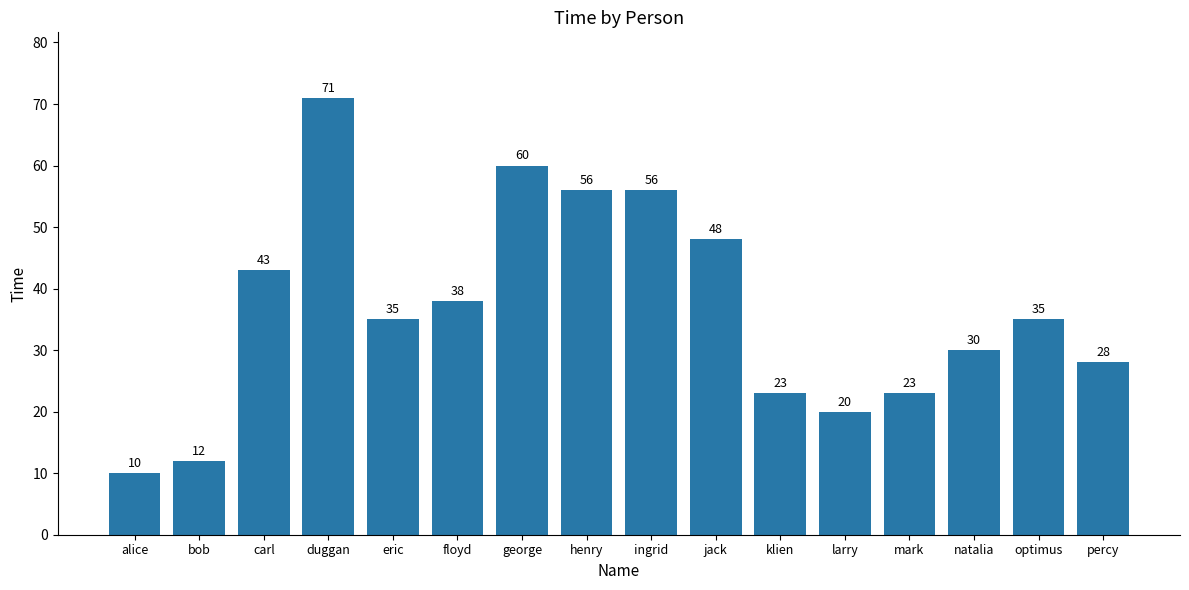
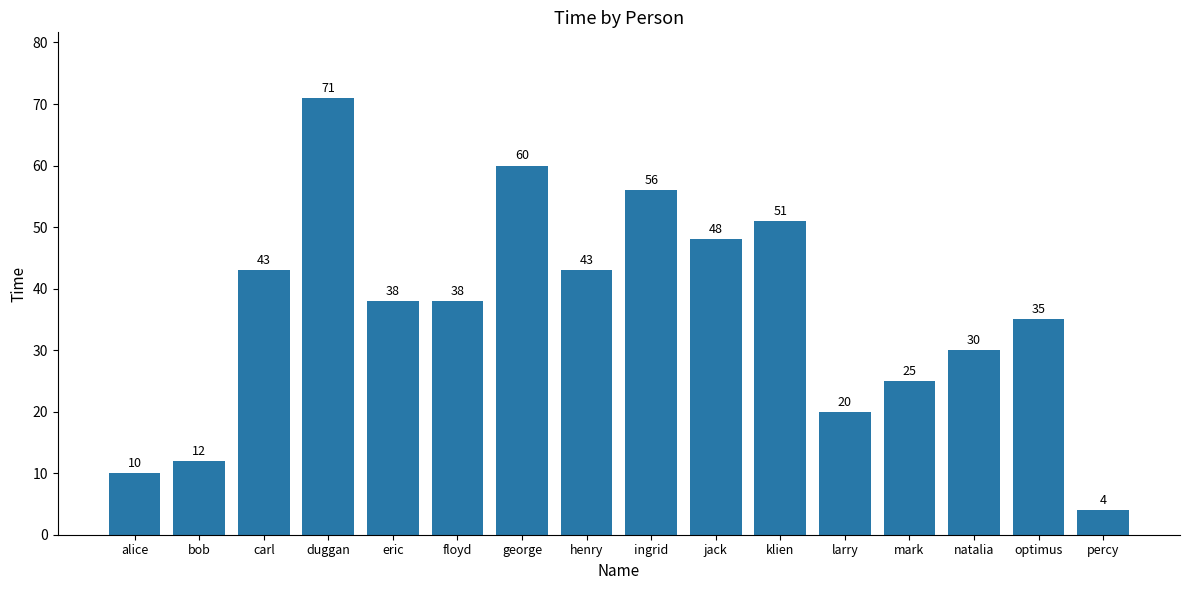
  {
    "alice": 10,
    "bob": 12,
    "carl": 43,
    "duggan": 71,
-   "eric": 35,
+   "eric": 38,
    "floyd": 38,
    "george": 60,
-   "henry": 56,
+   "henry": 43,
    "ingrid": 56,
    "jack": 48,
-   "klien": 23,
+   "klien": 51,
    "larry": 20,
-   "mark": 23,
+   "mark": 25,
    "natalia": 30,
    "optimus": 35,
-   "percy": 28
+   "percy": 4
  }
